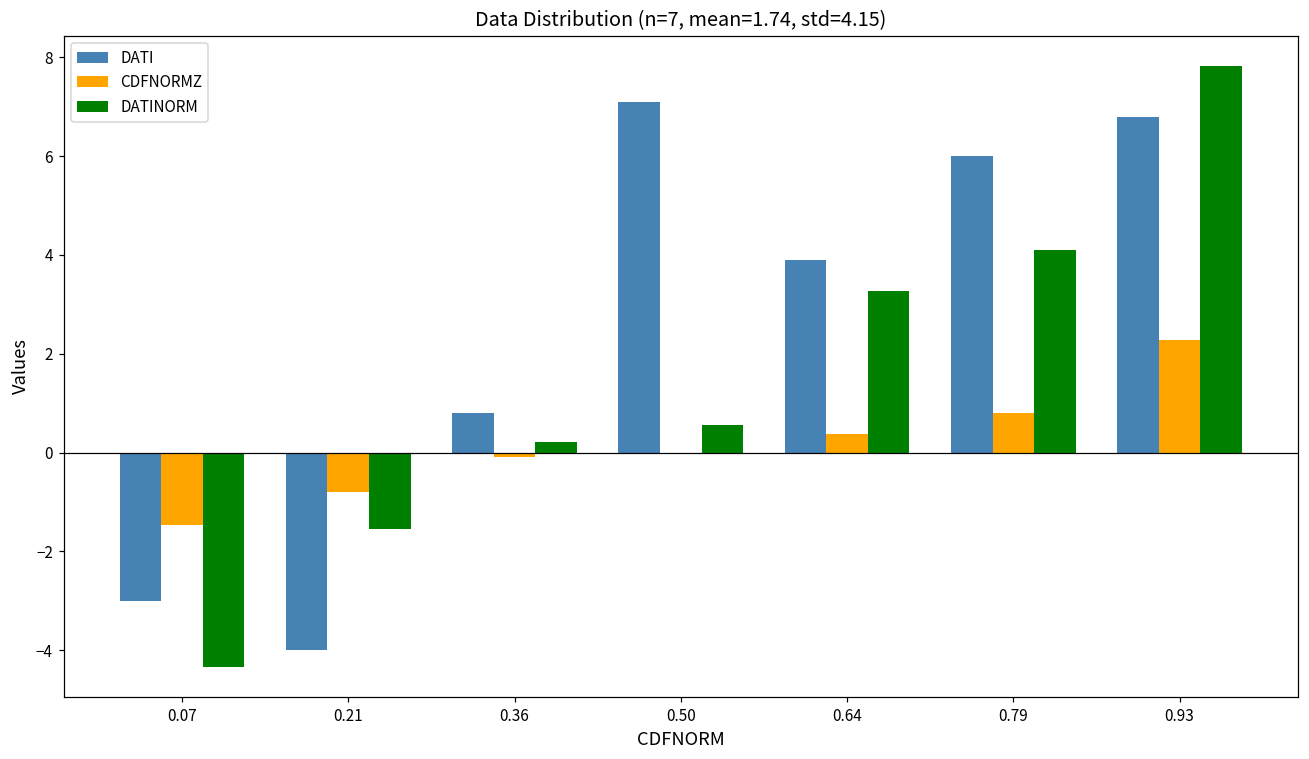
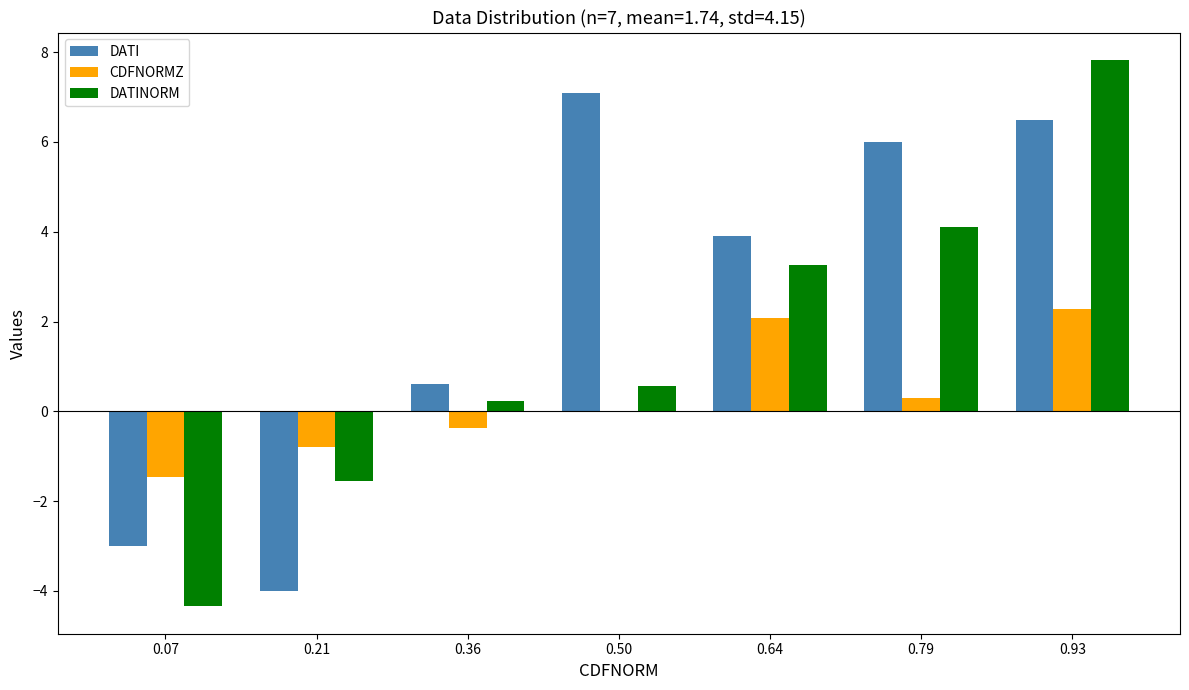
  {
    "DATI": {
      "0.07": -3.0,
      "0.21": -4.0,
-     "0.36": 0.8,
+     "0.36": 0.6,
      "0.50": 7.1,
      "0.64": 3.9,
      "0.79": 6.0,
-     "0.93": 6.8
+     "0.93": 6.5
    },
    "CDFNORMZ": {
      "0.07": -1.5,
      "0.21": -0.8,
-     "0.36": -0.1,
+     "0.36": -0.4,
      "0.50": 0.0,
-     "0.64": 0.4,
-     "0.79": 0.8,
+     "0.64": 2.1,
+     "0.79": 0.3,
      "0.93": 2.3
    },
    "DATINORM": {
      "0.07": -4.3,
      "0.21": -1.5,
      "0.36": 0.2,
      "0.50": 0.6,
      "0.64": 3.3,
      "0.79": 4.1,
      "0.93": 7.8
    }
  }
